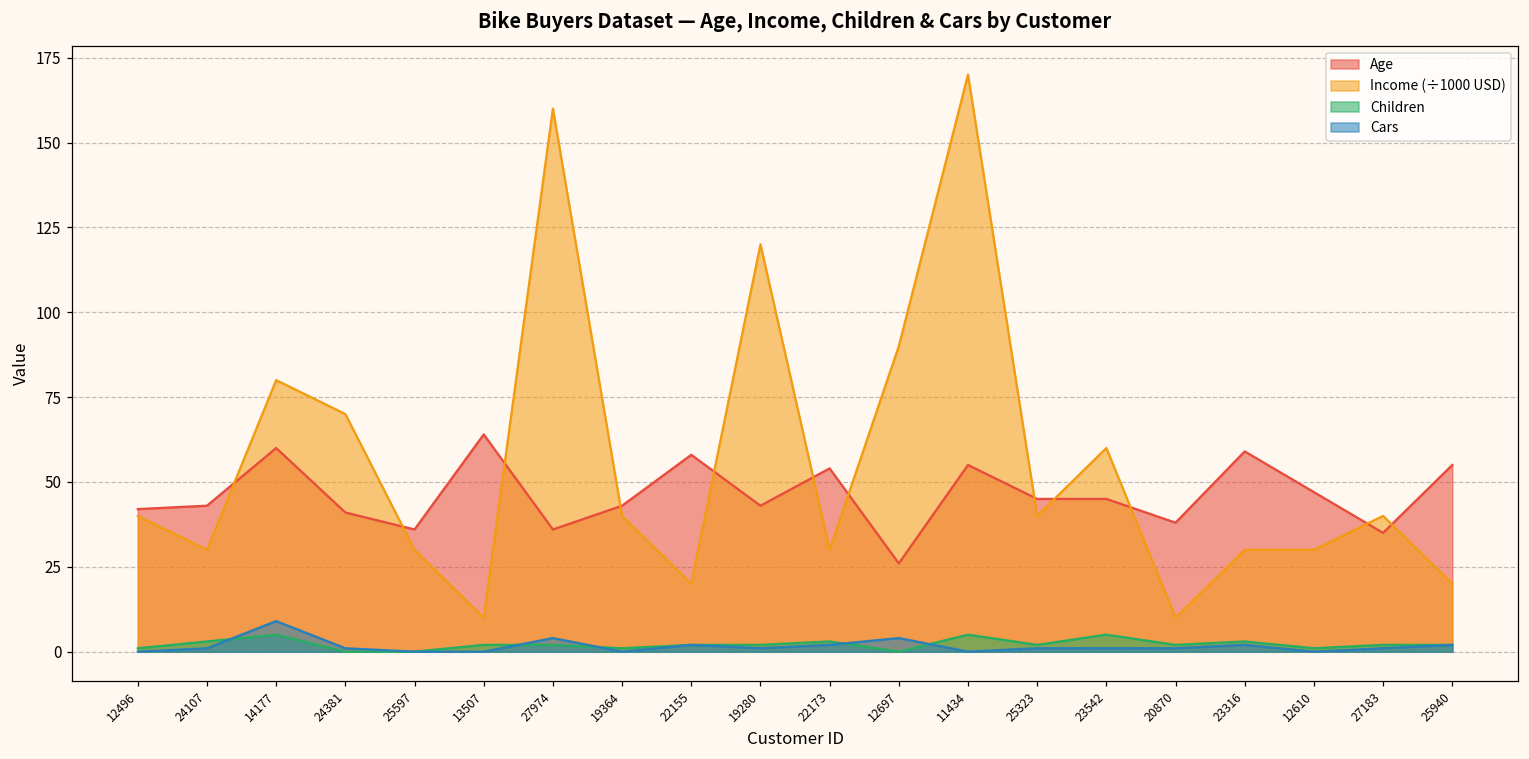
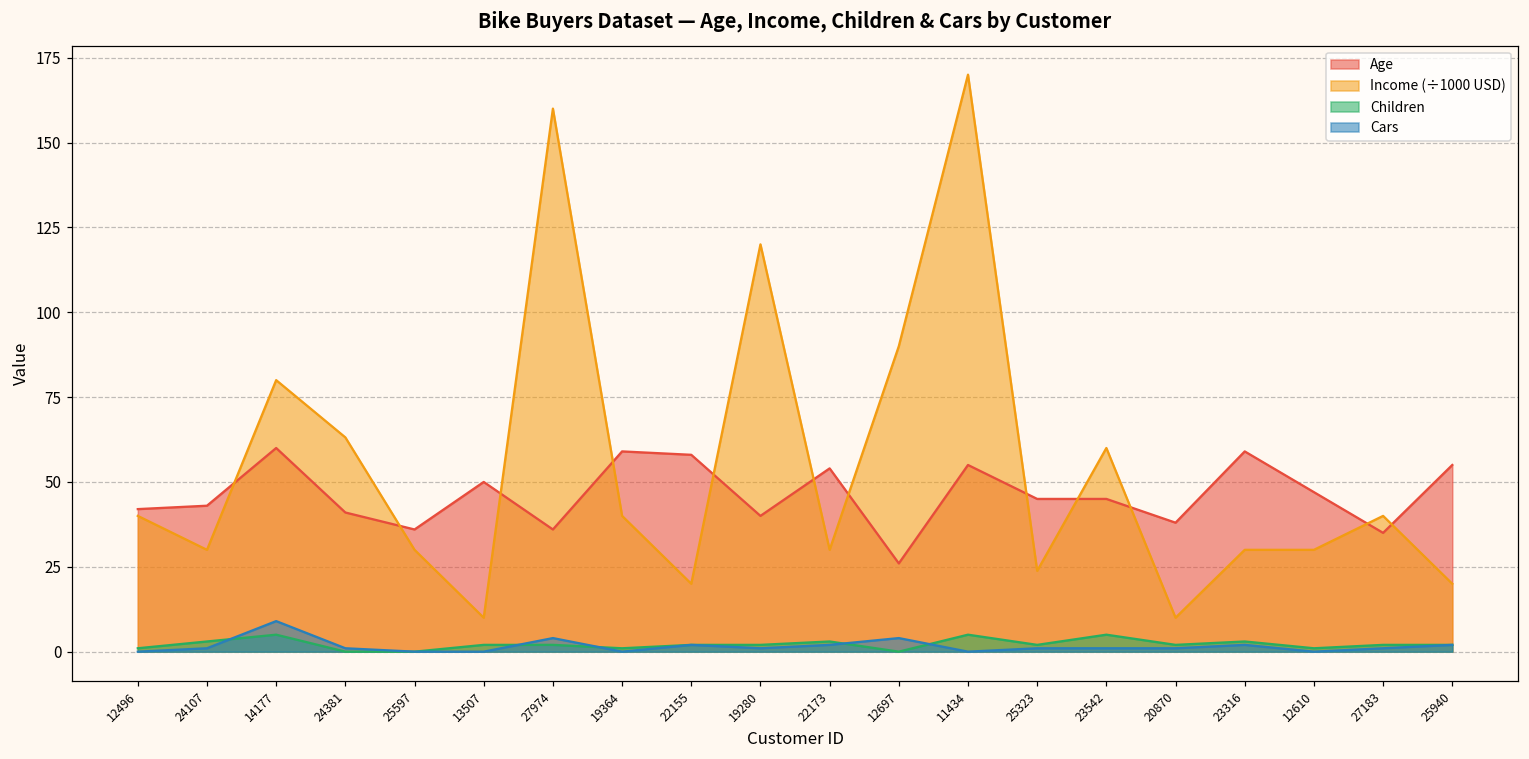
  {
    "Age": {
      "12496": 42,
      "24107": 43,
      "14177": 60,
      "24381": 41,
      "25597": 36,
-     "13507": 64,
+     "13507": 50,
      "27974": 36,
-     "19364": 43,
+     "19364": 59,
      "22155": 58,
-     "19280": 43,
+     "19280": 40,
      "22173": 54,
      "12697": 26,
      "11434": 55,
      "25323": 45,
      "23542": 45,
      "20870": 38,
      "23316": 59,
      "12610": 47,
      "27183": 35,
      "25940": 55
    },
    "Income (÷1000 USD)": {
      "12496": 40,
      "24107": 30,
      "14177": 80,
-     "24381": 70,
+     "24381": 63,
      "25597": 30,
      "13507": 10,
      "27974": 160,
      "19364": 40,
      "22155": 20,
      "19280": 120,
      "22173": 30,
      "12697": 90,
      "11434": 170,
-     "25323": 40,
+     "25323": 24,
      "23542": 60,
      "20870": 10,
      "23316": 30,
      "12610": 30,
      "27183": 40,
      "25940": 20
    },
    "Children": {
      "12496": 1,
      "24107": 3,
      "14177": 5,
      "24381": 0,
      "13507": 2,
      "27974": 2,
      "19364": 1,
      "19280": 2,
      "22173": 3,
      "12697": 0,
      "11434": 5,
      "25323": 2,
      "23542": 5,
      "20870": 2,
      "23316": 3,
      "12610": 1,
      "27183": 2
    },
    "Cars": {
      "12496": 0,
      "24107": 1,
      "14177": 9,
      "24381": 1,
      "13507": 0,
      "27974": 4,
      "19364": 0,
      "19280": 1,
      "22173": 2,
      "12697": 4,
      "11434": 0,
      "25323": 1,
      "23542": 1,
      "20870": 1,
      "23316": 2,
      "12610": 0,
      "27183": 1
    }
  }
